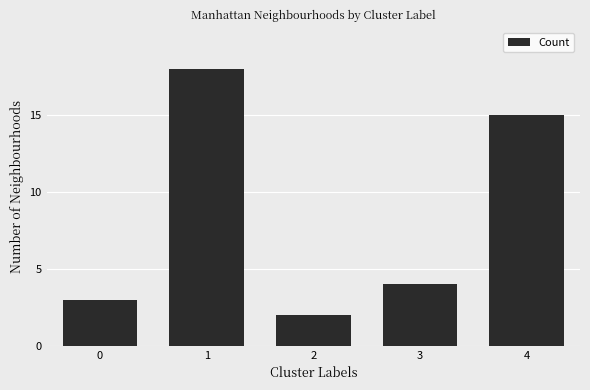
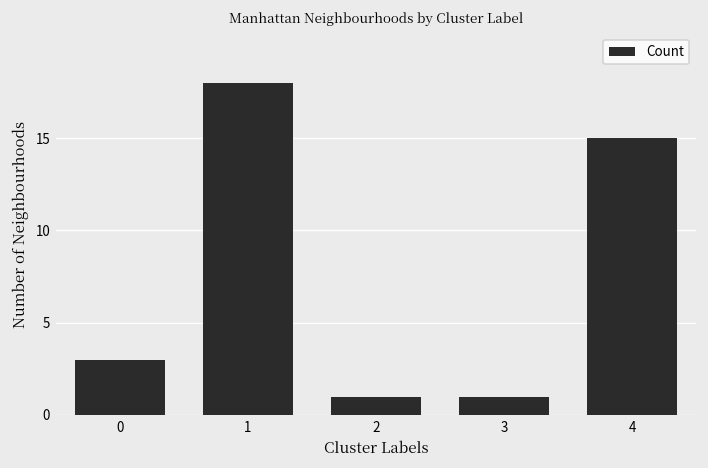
  {
    "0": 3,
    "1": 18,
-   "2": 2,
-   "3": 4,
+   "2": 1,
+   "3": 1,
    "4": 15
  }
